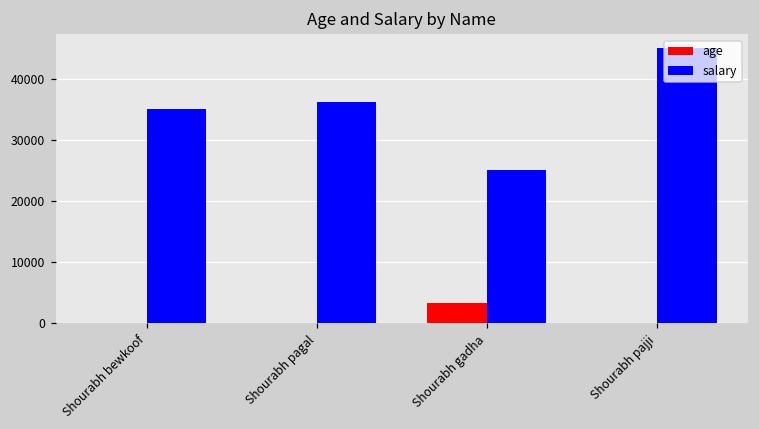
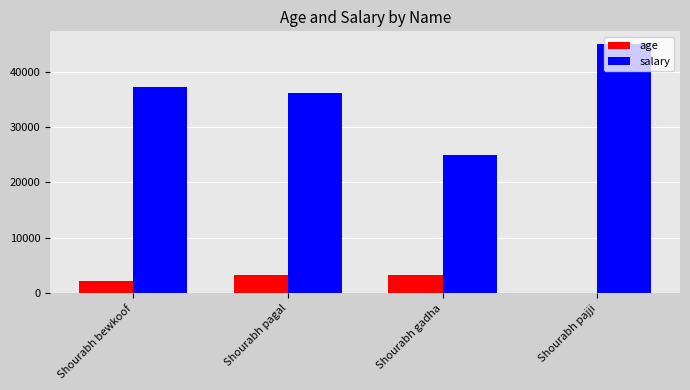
  {
    "age": {
-     "Shourabh bewkoof": 0,
-     "Shourabh pagal": 0,
+     "Shourabh bewkoof": 2000,
+     "Shourabh pagal": 3000,
      "Shourabh gadha": 3000
    },
    "salary": {
-     "Shourabh bewkoof": 35000,
+     "Shourabh bewkoof": 37000,
      "Shourabh pagal": 36000,
      "Shourabh gadha": 25000
    }
  }
